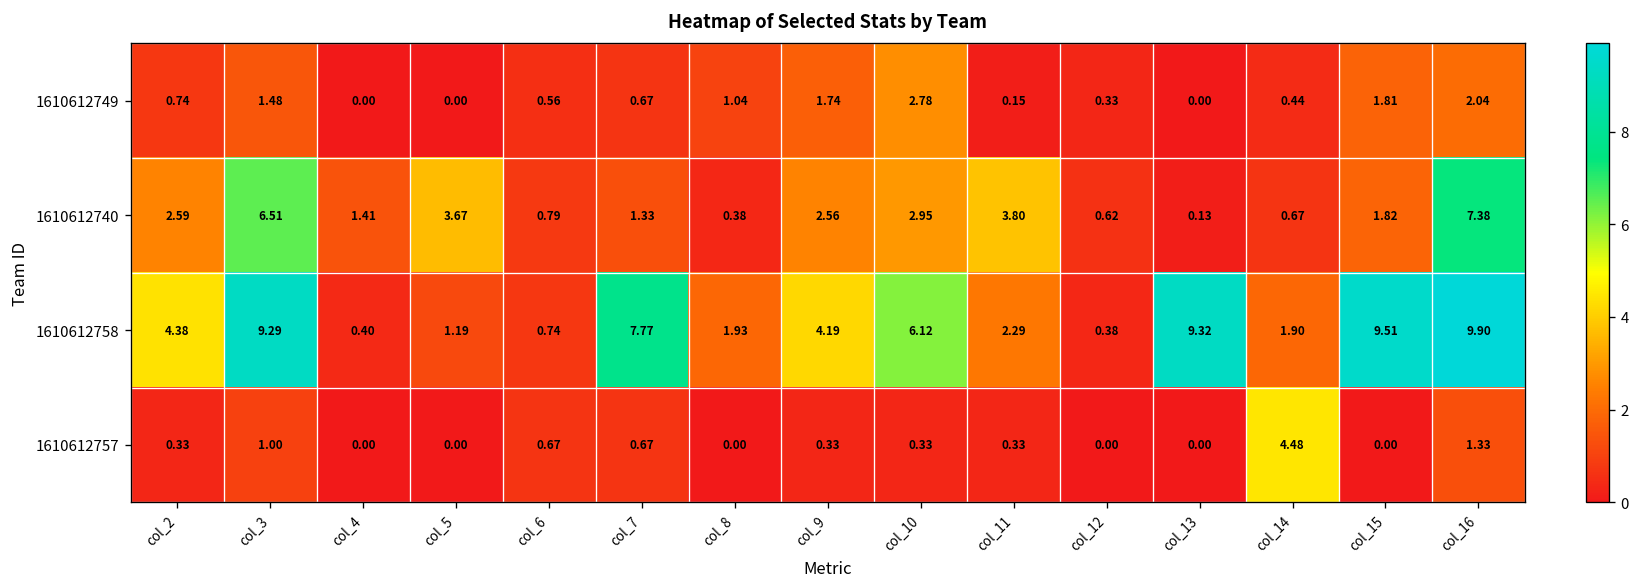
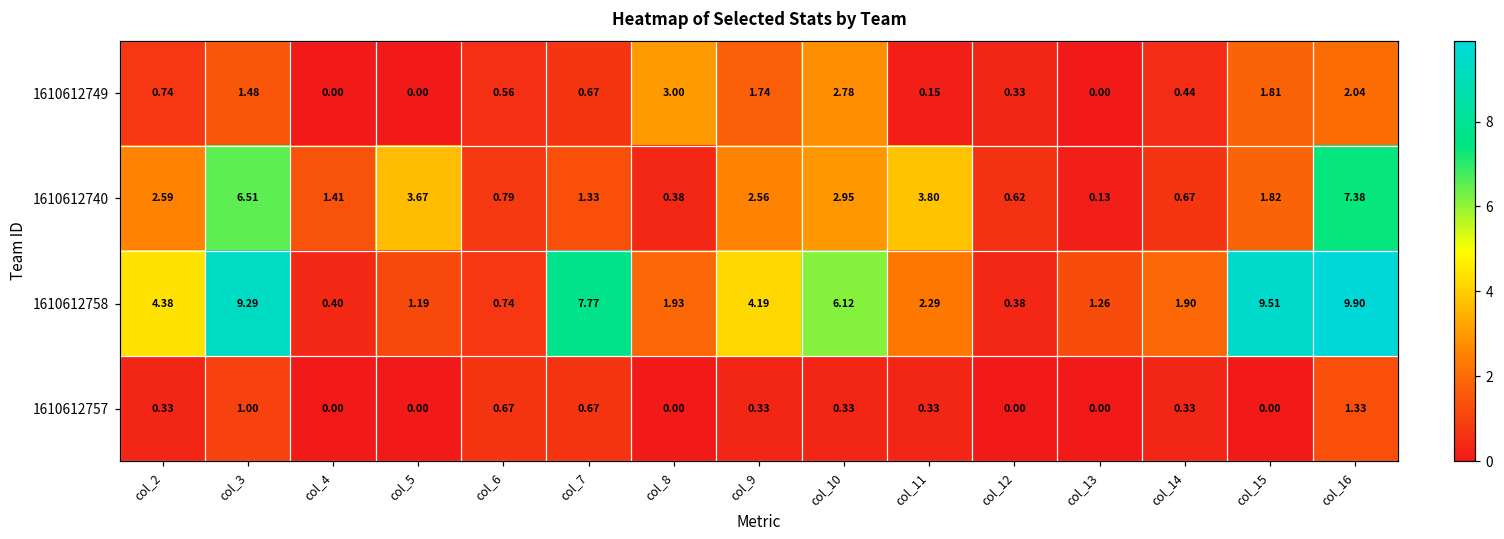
  {
    "1610612749": {
      "col_2": 0.74,
      "col_3": 1.48,
      "col_4": 0.00,
      "col_5": 0.00,
      "col_6": 0.56,
      "col_7": 0.67,
-     "col_8": 1.04,
+     "col_8": 3.00,
      "col_9": 1.74,
      "col_10": 2.78,
      "col_11": 0.15,
      "col_12": 0.33,
      "col_13": 0.00,
      "col_14": 0.44,
      "col_15": 1.81,
      "col_16": 2.04
    },
    "1610612740": {
      "col_2": 2.59,
      "col_3": 6.51,
      "col_4": 1.41,
      "col_5": 3.67,
      "col_6": 0.79,
      "col_7": 1.33,
      "col_8": 0.38,
      "col_9": 2.56,
      "col_10": 2.95,
      "col_11": 3.80,
      "col_12": 0.62,
      "col_13": 0.13,
      "col_14": 0.67,
      "col_15": 1.82,
      "col_16": 7.38
    },
    "1610612758": {
      "col_2": 4.38,
      "col_3": 9.29,
      "col_4": 0.40,
      "col_5": 1.19,
      "col_6": 0.74,
      "col_7": 7.77,
      "col_8": 1.93,
      "col_9": 4.19,
      "col_10": 6.12,
      "col_11": 2.29,
      "col_12": 0.38,
-     "col_13": 9.32,
+     "col_13": 1.26,
      "col_14": 1.90,
      "col_15": 9.51,
      "col_16": 9.90
    },
    "1610612757": {
      "col_2": 0.33,
      "col_3": 1.00,
      "col_4": 0.00,
      "col_5": 0.00,
      "col_6": 0.67,
      "col_7": 0.67,
      "col_8": 0.00,
      "col_9": 0.33,
      "col_10": 0.33,
      "col_11": 0.33,
      "col_12": 0.00,
      "col_13": 0.00,
-     "col_14": 4.48,
+     "col_14": 0.33,
      "col_15": 0.00,
      "col_16": 1.33
    }
  }
